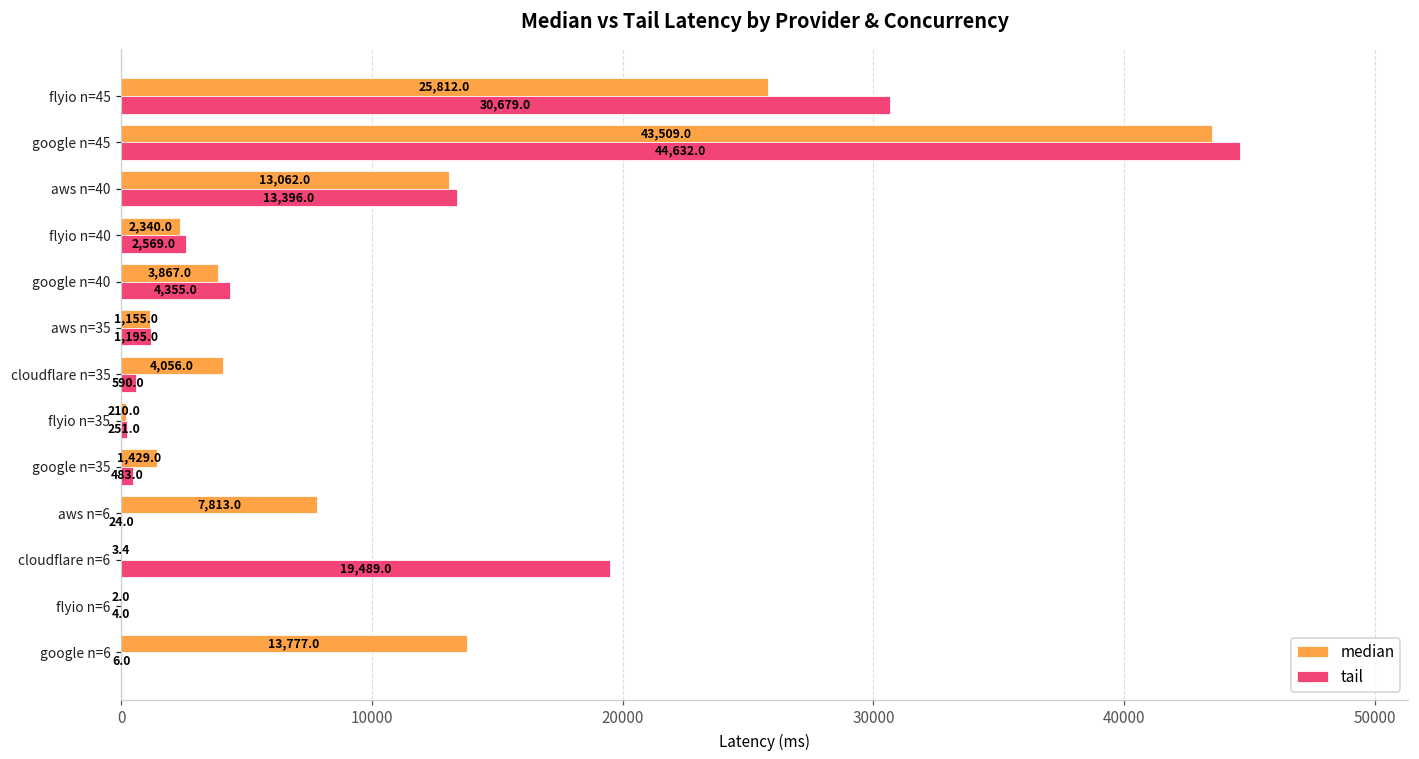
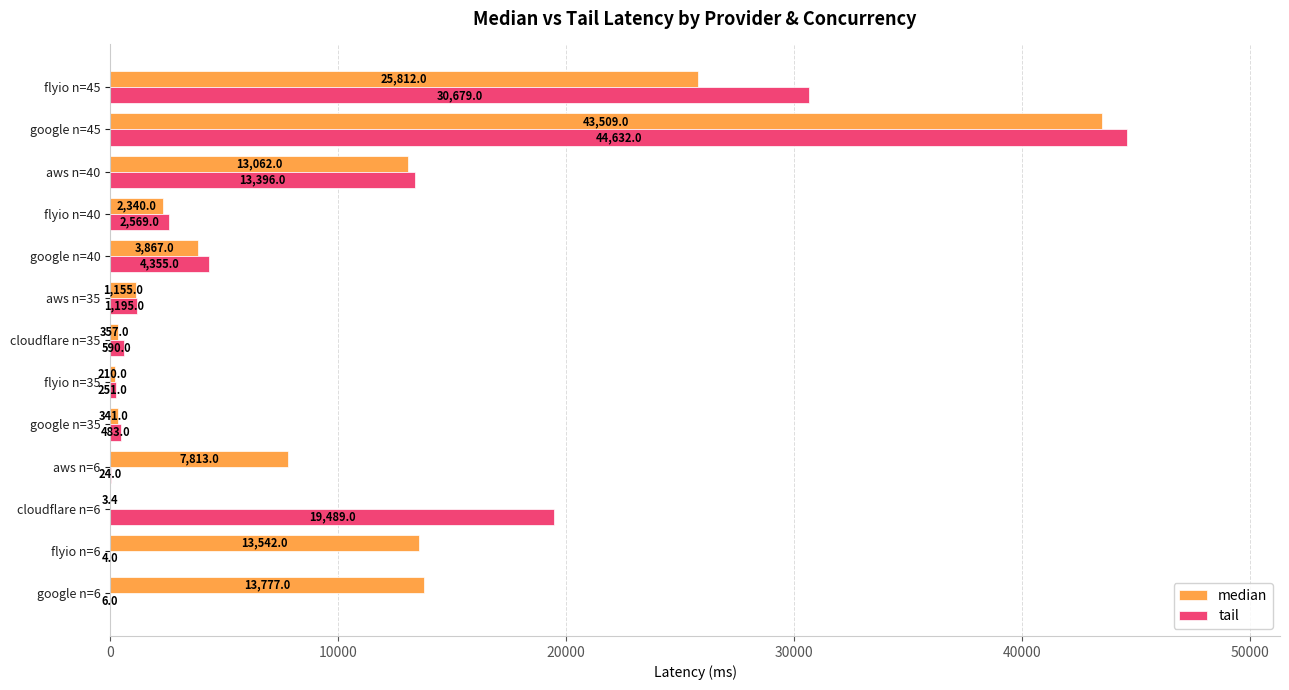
  {
    "median": {
      "flyio n=45": "25,812.0",
      "google n=45": "43,509.0",
      "aws n=40": "13,062.0",
      "flyio n=40": "2,340.0",
      "google n=40": "3,867.0",
      "aws n=35": "1,155.0",
-     "cloudflare n=35": "4,056.0",
+     "cloudflare n=35": "357.0",
      "flyio n=35": "210.0",
-     "google n=35": "1,429.0",
+     "google n=35": "341.0",
      "aws n=6": "7,813.0",
      "cloudflare n=6": "3.4",
-     "flyio n=6": "2.0",
+     "flyio n=6": "13,542.0",
      "google n=6": "13,777.0"
    },
    "tail": {
      "flyio n=45": "30,679.0",
      "google n=45": "44,632.0",
      "aws n=40": "13,396.0",
      "flyio n=40": "2,569.0",
      "google n=40": "4,355.0",
      "aws n=35": "1,195.0",
      "cloudflare n=35": "590.0",
      "flyio n=35": "251.0",
      "google n=35": "483.0",
      "aws n=6": "24.0",
      "cloudflare n=6": "19,489.0",
      "flyio n=6": "4.0",
      "google n=6": "6.0"
    }
  }
